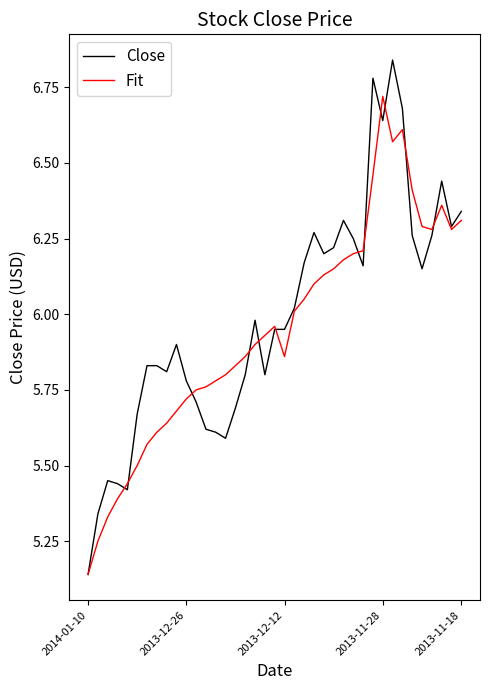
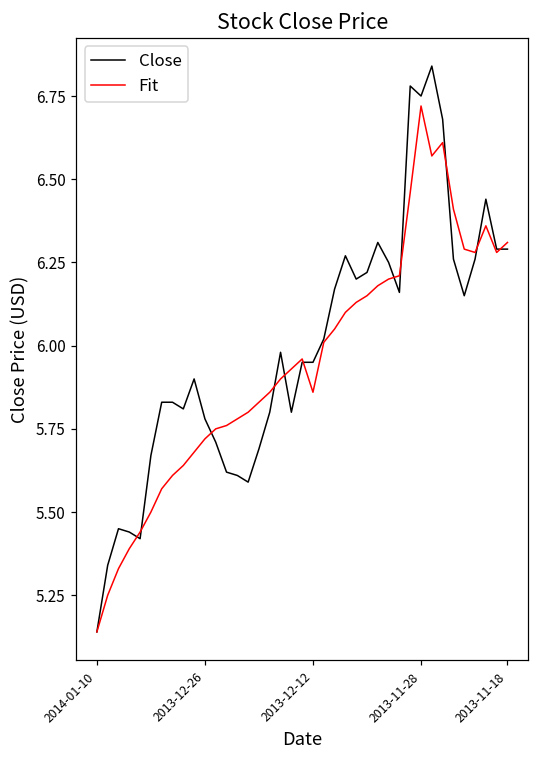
  {
    "Close": {
      "2013-12-26": 5.78,
      "2013-12-12": 5.95,
-     "2013-11-28": 6.64,
-     "2013-11-18": 6.34
+     "2013-11-28": 6.75,
+     "2013-11-18": 6.29
    },
    "Fit": {
      "2013-12-26": 5.72,
      "2013-12-12": 5.86,
      "2013-11-28": 6.72,
      "2013-11-18": 6.31
    }
  }
